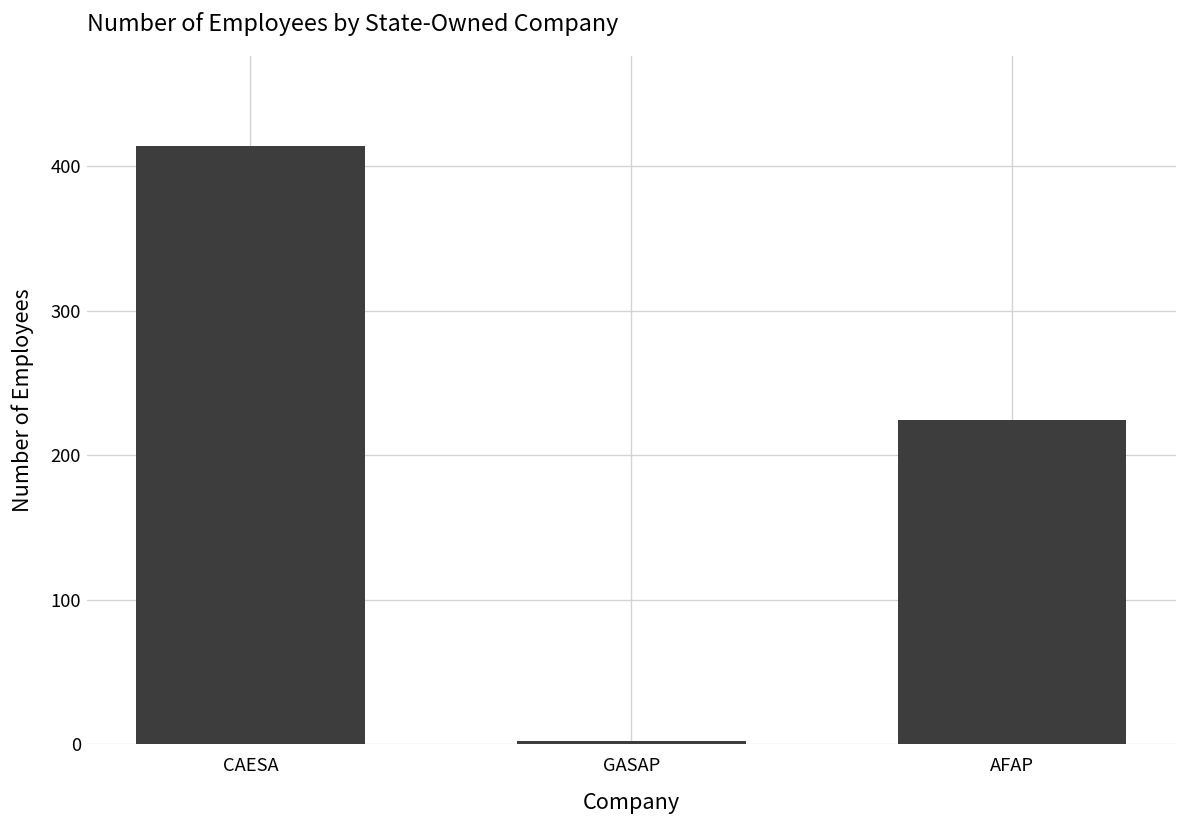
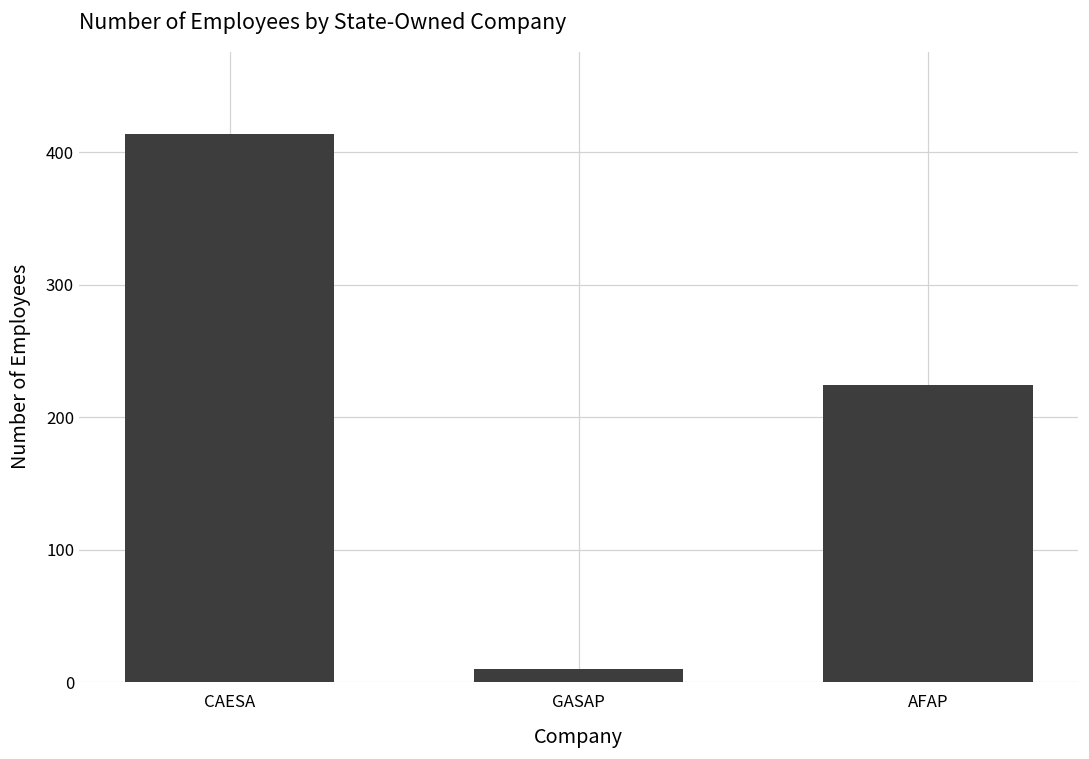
  {
    "CAESA": 414,
-   "GASAP": 2,
+   "GASAP": 10,
    "AFAP": 224
  }
